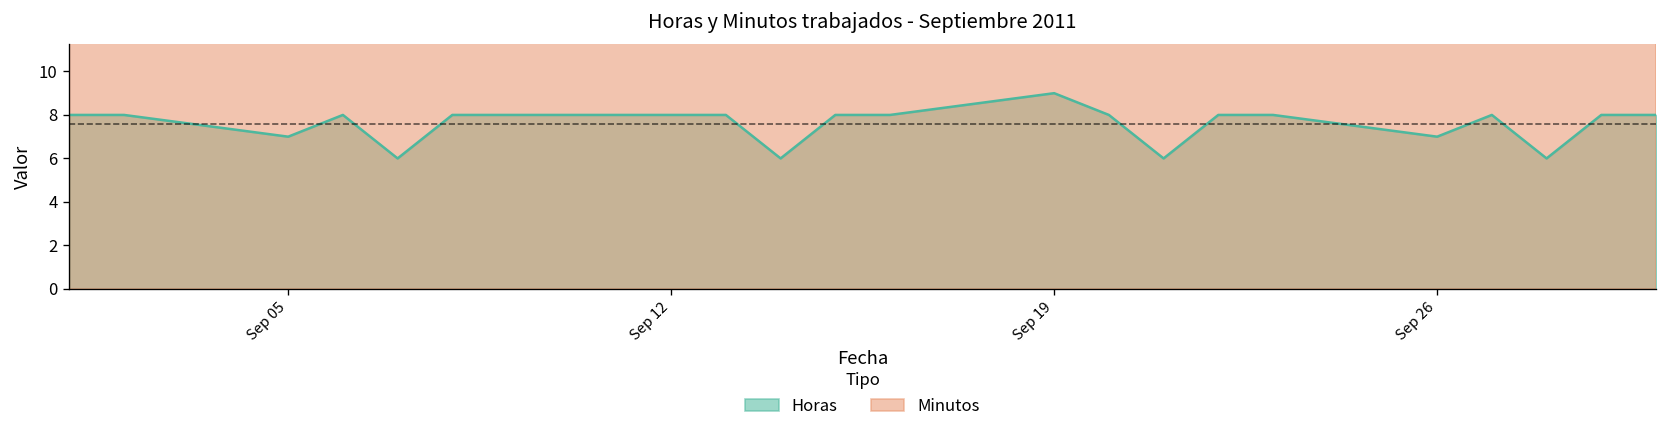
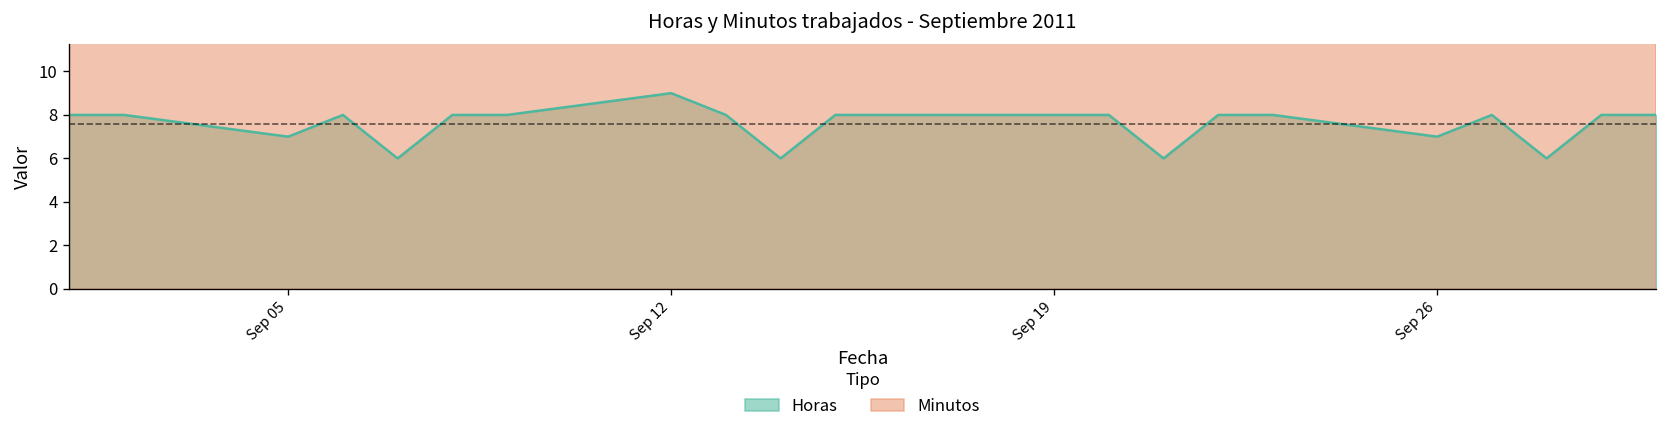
  {
    "Horas": {
      "Sep 05": 7,
-     "Sep 12": 8,
-     "Sep 19": 9,
+     "Sep 12": 9,
+     "Sep 19": 8,
      "Sep 26": 7
    }
  }
